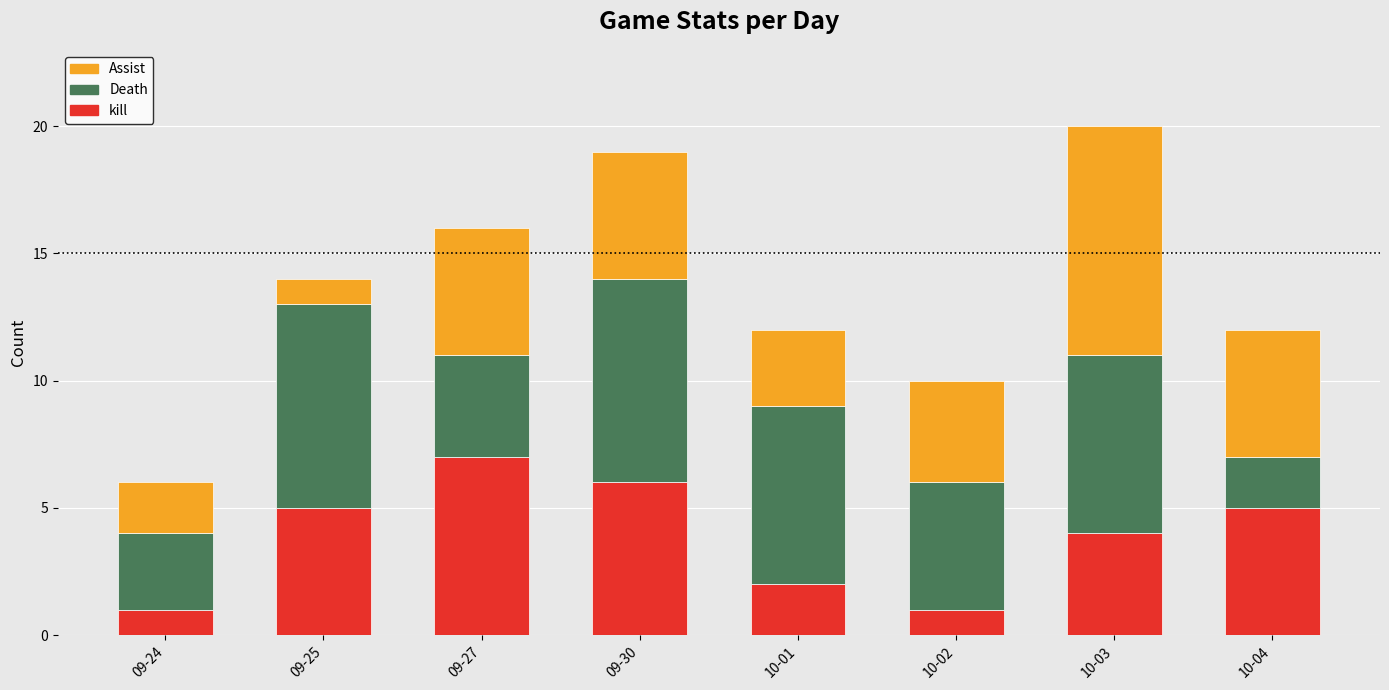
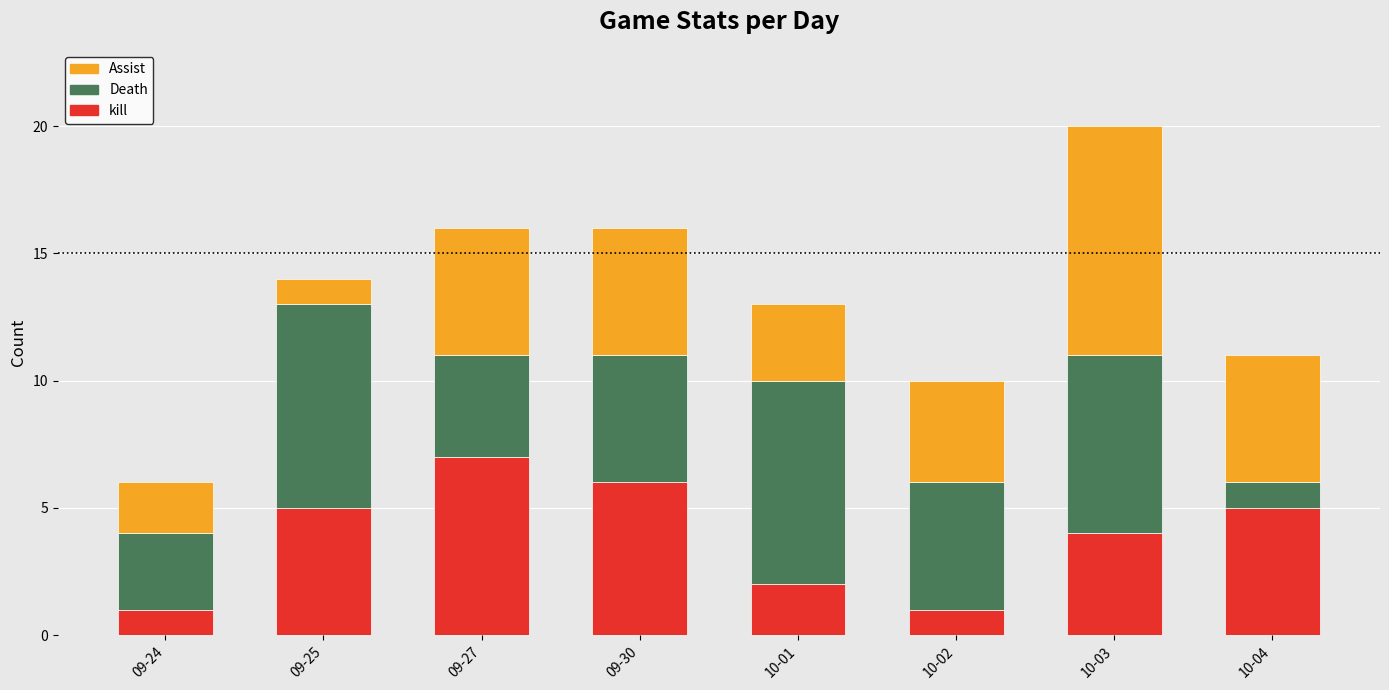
  {
    "kill": {
      "09-24": 1,
      "09-25": 5,
      "09-27": 7,
      "09-30": 6,
      "10-01": 2,
      "10-02": 1,
      "10-03": 4,
      "10-04": 5
    },
    "Death": {
      "09-24": 3,
      "09-25": 8,
      "09-27": 4,
-     "09-30": 8,
-     "10-01": 7,
+     "09-30": 5,
+     "10-01": 8,
      "10-02": 5,
      "10-03": 7,
-     "10-04": 2
+     "10-04": 1
    },
    "Assist": {
      "09-24": 2,
      "09-25": 1,
      "09-27": 5,
      "09-30": 5,
      "10-01": 3,
      "10-02": 4,
      "10-03": 9,
      "10-04": 5
    }
  }
